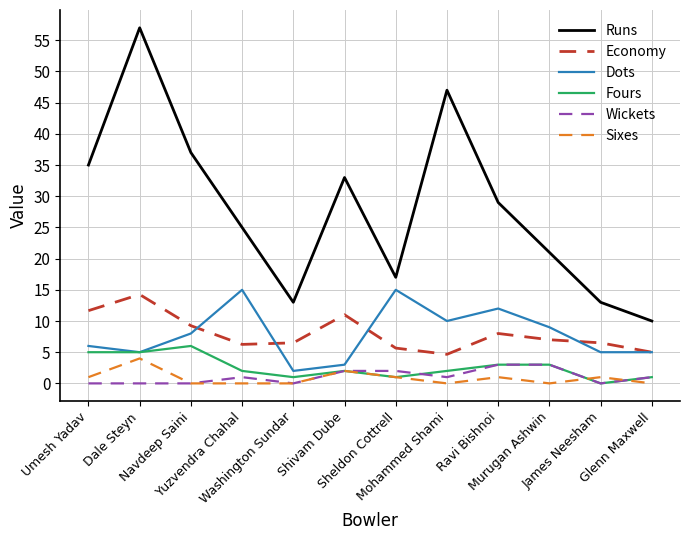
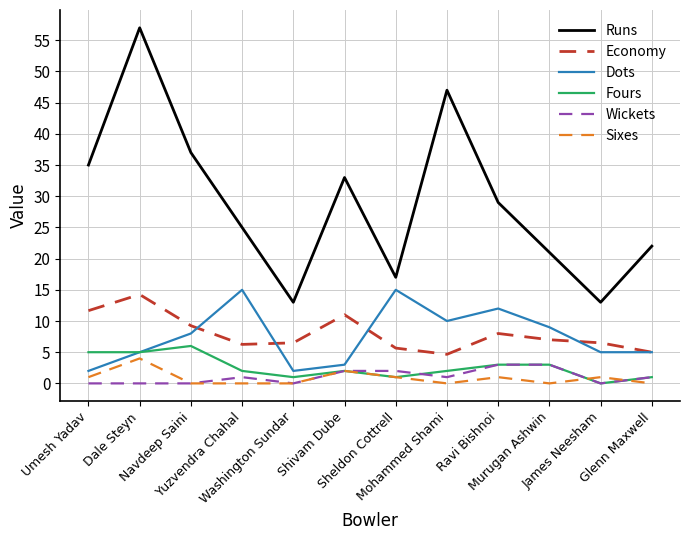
  {
    "Runs": {
      "Umesh Yadav": 35,
      "Dale Steyn": 57,
      "Navdeep Saini": 37,
      "Yuzvendra Chahal": 25,
      "Washington Sundar": 13,
      "Shivam Dube": 33,
      "Sheldon Cottrell": 17,
      "Mohammed Shami": 47,
      "Ravi Bishnoi": 29,
      "Murugan Ashwin": 21,
      "James Neesham": 13,
-     "Glenn Maxwell": 10
+     "Glenn Maxwell": 22
    },
    "Economy": {
      "Umesh Yadav": 12,
      "Dale Steyn": 14,
      "Navdeep Saini": 9,
      "Yuzvendra Chahal": 6,
      "Washington Sundar": 7,
      "Shivam Dube": 11,
      "Sheldon Cottrell": 6,
      "Mohammed Shami": 5,
      "Ravi Bishnoi": 8,
      "Murugan Ashwin": 7,
      "James Neesham": 7
    },
    "Dots": {
-     "Umesh Yadav": 6,
+     "Umesh Yadav": 2,
      "Navdeep Saini": 8,
      "Yuzvendra Chahal": 15,
      "Washington Sundar": 2,
      "Shivam Dube": 3,
      "Sheldon Cottrell": 15,
      "Mohammed Shami": 10,
      "Ravi Bishnoi": 12,
      "Murugan Ashwin": 9,
      "James Neesham": 5
    },
    "Fours": {
      "Umesh Yadav": 5,
      "Navdeep Saini": 6,
      "Yuzvendra Chahal": 2,
      "Washington Sundar": 1,
      "Mohammed Shami": 2
    },
    "Wickets": {
      "Umesh Yadav": 0,
      "Dale Steyn": 0,
      "Yuzvendra Chahal": 1,
      "Sheldon Cottrell": 2,
      "Mohammed Shami": 1
    },
    "Sixes": {
      "Umesh Yadav": 1,
      "Dale Steyn": 4,
      "Yuzvendra Chahal": 0,
      "Mohammed Shami": 0,
      "Ravi Bishnoi": 1,
      "Murugan Ashwin": 0,
      "James Neesham": 1,
      "Glenn Maxwell": 0
    }
  }
